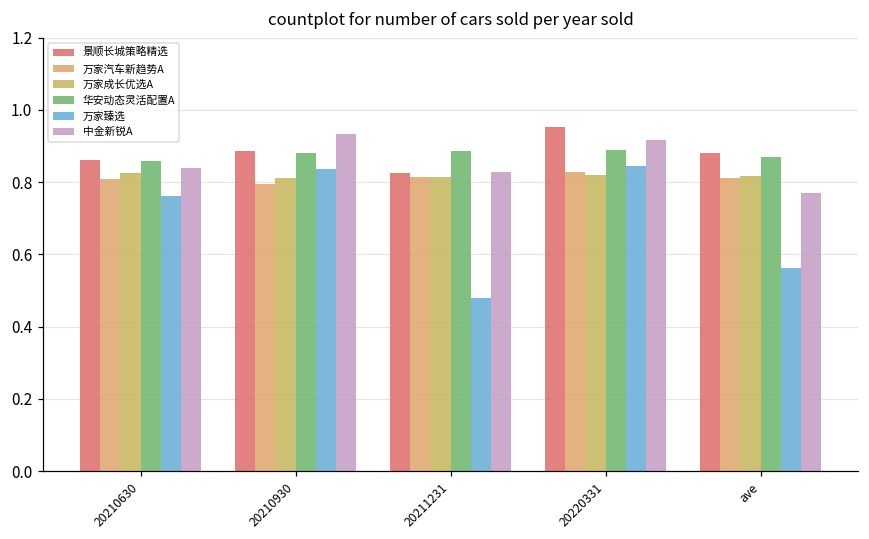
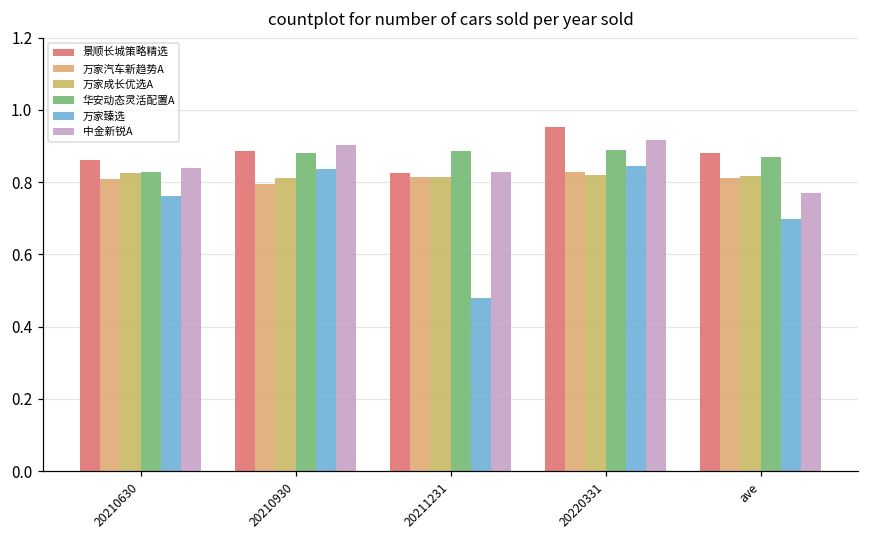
  {
    "华安动态灵活配置A": {
-     "20210630": 0.86,
+     "20210630": 0.83,
      "20210930": 0.88,
      "20211231": 0.88,
      "20220331": 0.89,
      "ave": 0.87
    },
    "万家臻选": {
      "20210630": 0.76,
      "20210930": 0.84,
      "20211231": 0.48,
      "20220331": 0.84,
-     "ave": 0.56
+     "ave": 0.70
    },
    "中金新锐A": {
      "20210630": 0.84,
-     "20210930": 0.93,
+     "20210930": 0.90,
      "20211231": 0.83,
      "20220331": 0.92,
      "ave": 0.77
    }
  }
